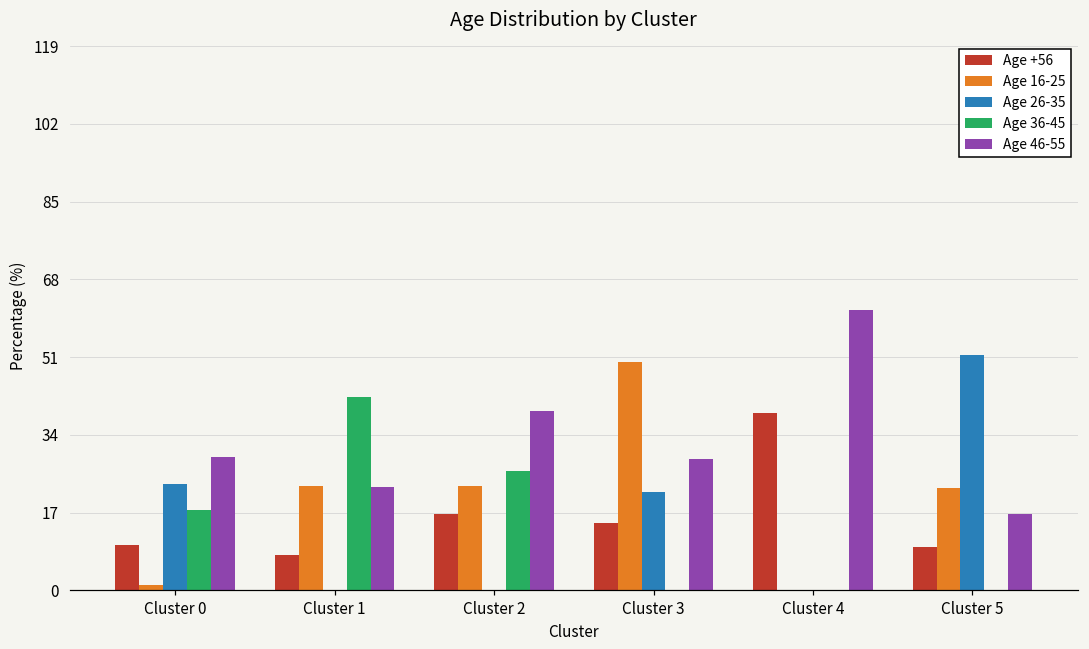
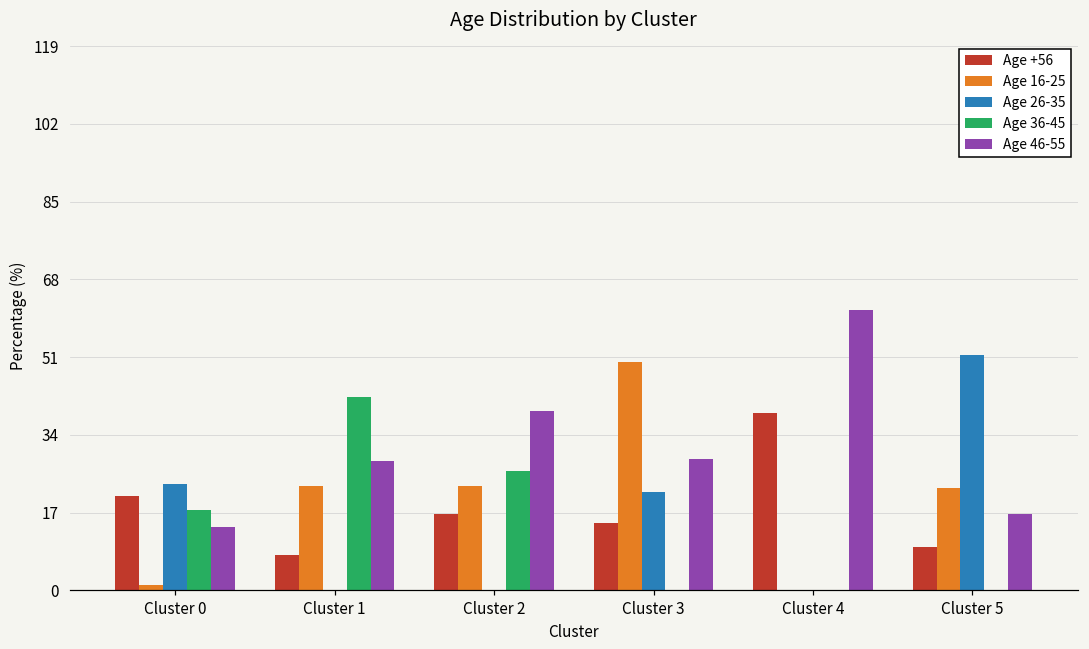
  {
    "Age +56": {
-     "Cluster 0": 10,
+     "Cluster 0": 21,
      "Cluster 1": 8,
      "Cluster 2": 17,
      "Cluster 3": 15,
      "Cluster 4": 39,
      "Cluster 5": 9
    },
    "Age 16-25": {
      "Cluster 0": 1,
      "Cluster 1": 23,
      "Cluster 2": 23,
      "Cluster 3": 50,
      "Cluster 4": 0,
      "Cluster 5": 22
    },
    "Age 26-35": {
      "Cluster 0": 23,
      "Cluster 1": 0,
      "Cluster 2": 0,
      "Cluster 3": 22,
      "Cluster 4": 0,
      "Cluster 5": 51
    },
    "Age 36-45": {
      "Cluster 0": 18,
      "Cluster 1": 42,
      "Cluster 2": 26,
      "Cluster 3": 0,
      "Cluster 4": 0,
      "Cluster 5": 0
    },
    "Age 46-55": {
-     "Cluster 0": 29,
-     "Cluster 1": 23,
+     "Cluster 0": 14,
+     "Cluster 1": 28,
      "Cluster 2": 39,
      "Cluster 3": 29,
      "Cluster 4": 61,
      "Cluster 5": 17
    }
  }
